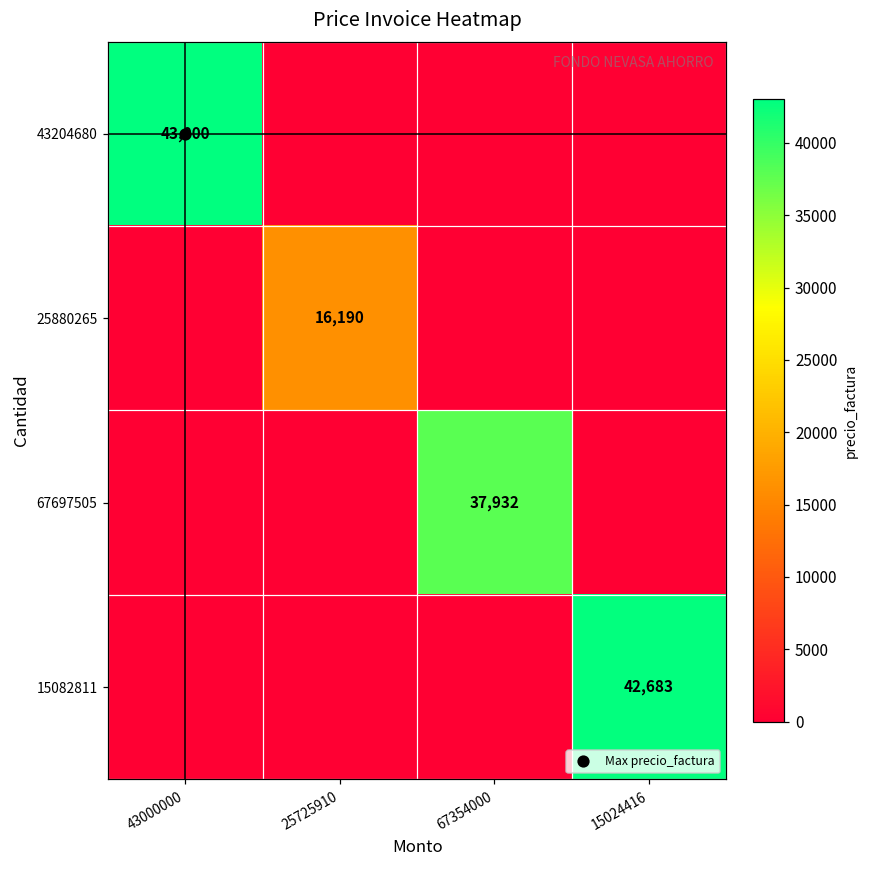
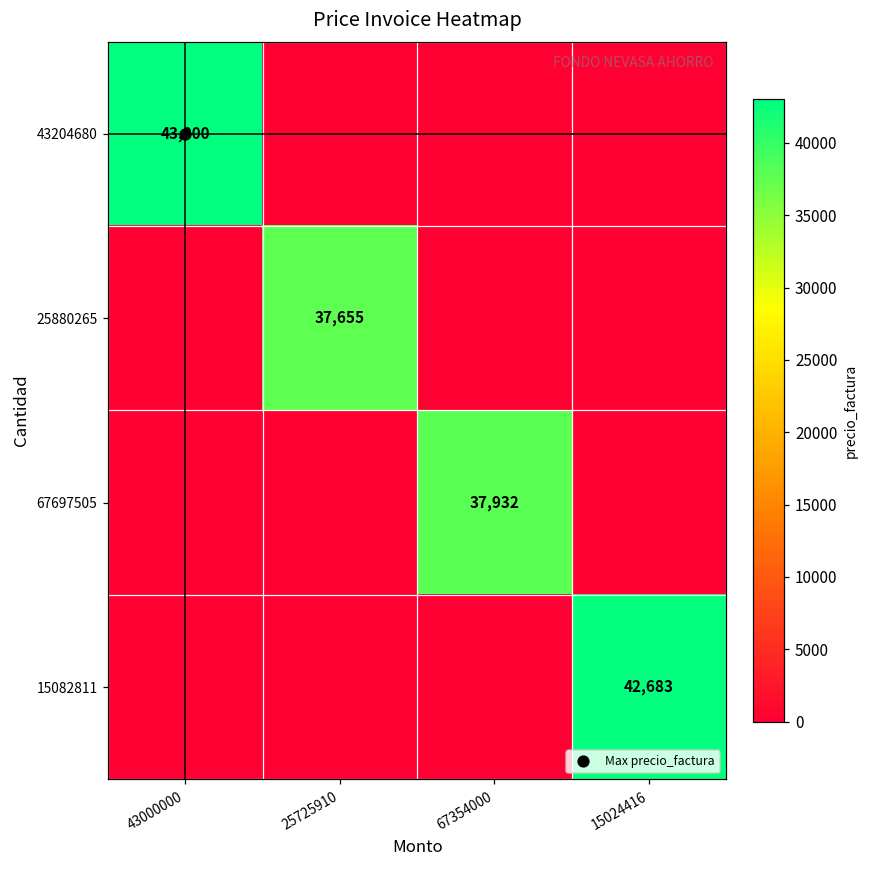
  {
    "25880265": {
-     "25725910": "16,190"
+     "25725910": "37,655"
    },
    "67697505": {
      "67354000": "37,932"
    },
    "15082811": {
      "15024416": "42,683"
    }
  }
